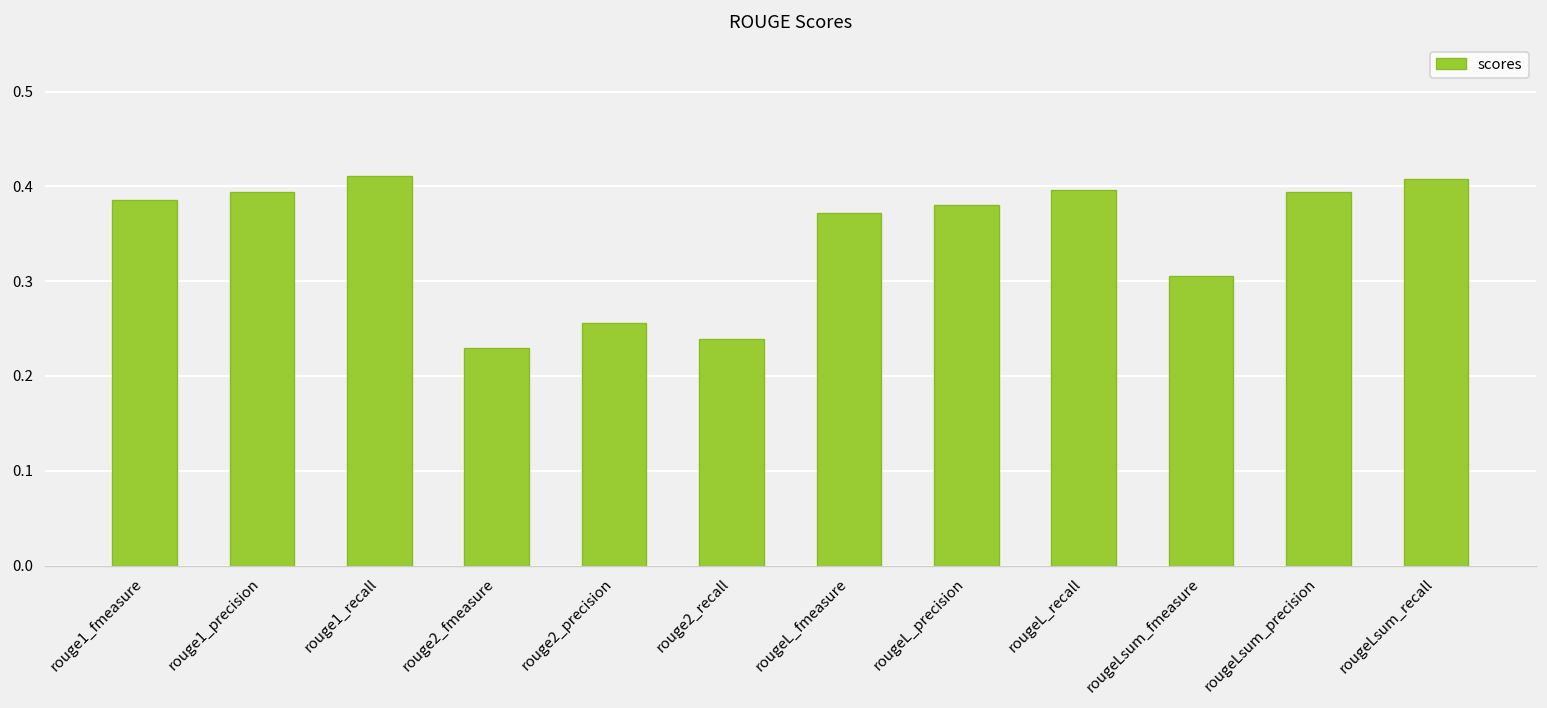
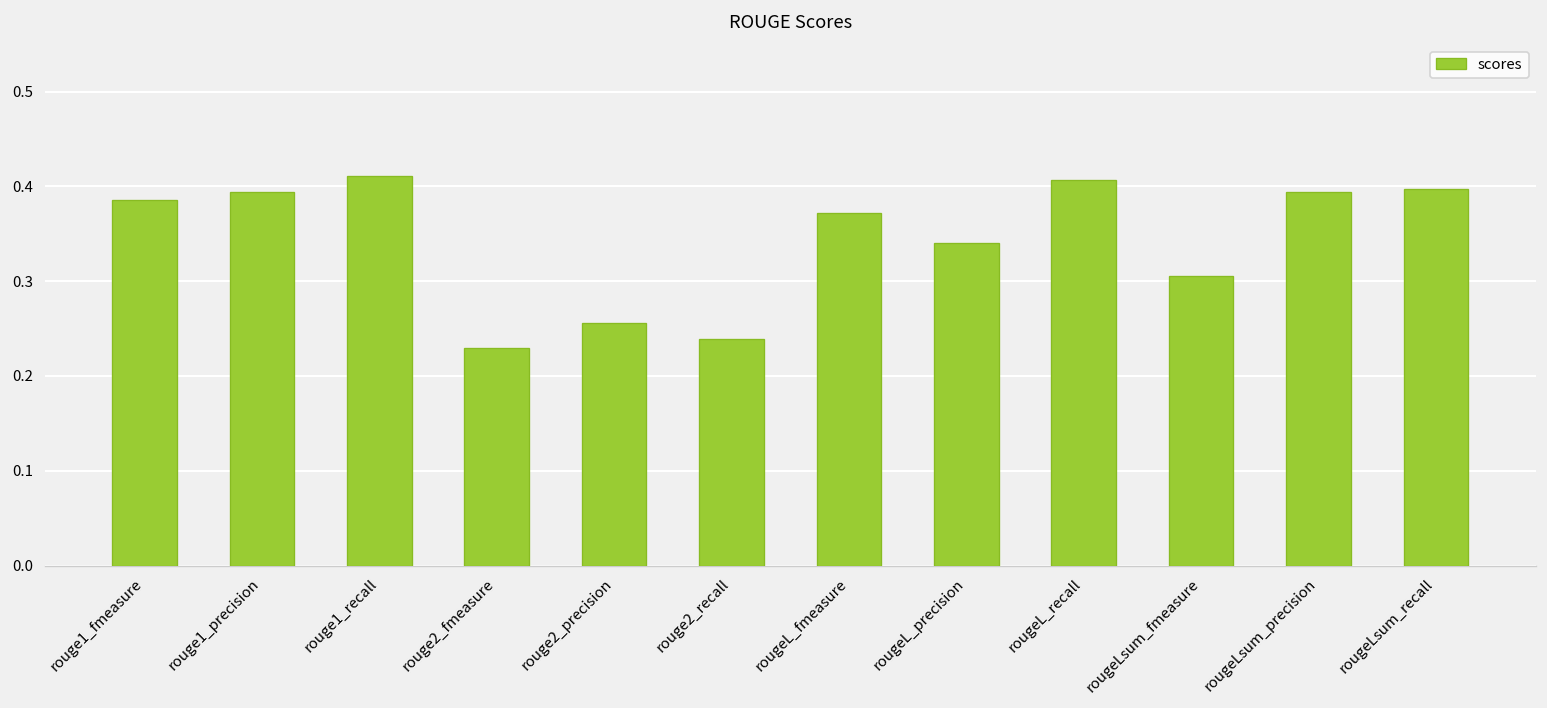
  {
    "rouge1_fmeasure": 0.39,
    "rouge1_precision": 0.39,
    "rouge1_recall": 0.41,
    "rouge2_fmeasure": 0.23,
    "rouge2_precision": 0.26,
    "rouge2_recall": 0.24,
    "rougeL_fmeasure": 0.37,
-   "rougeL_precision": 0.38,
-   "rougeL_recall": 0.40,
+   "rougeL_precision": 0.34,
+   "rougeL_recall": 0.41,
    "rougeLsum_fmeasure": 0.31,
    "rougeLsum_precision": 0.39,
-   "rougeLsum_recall": 0.41
+   "rougeLsum_recall": 0.40
  }
